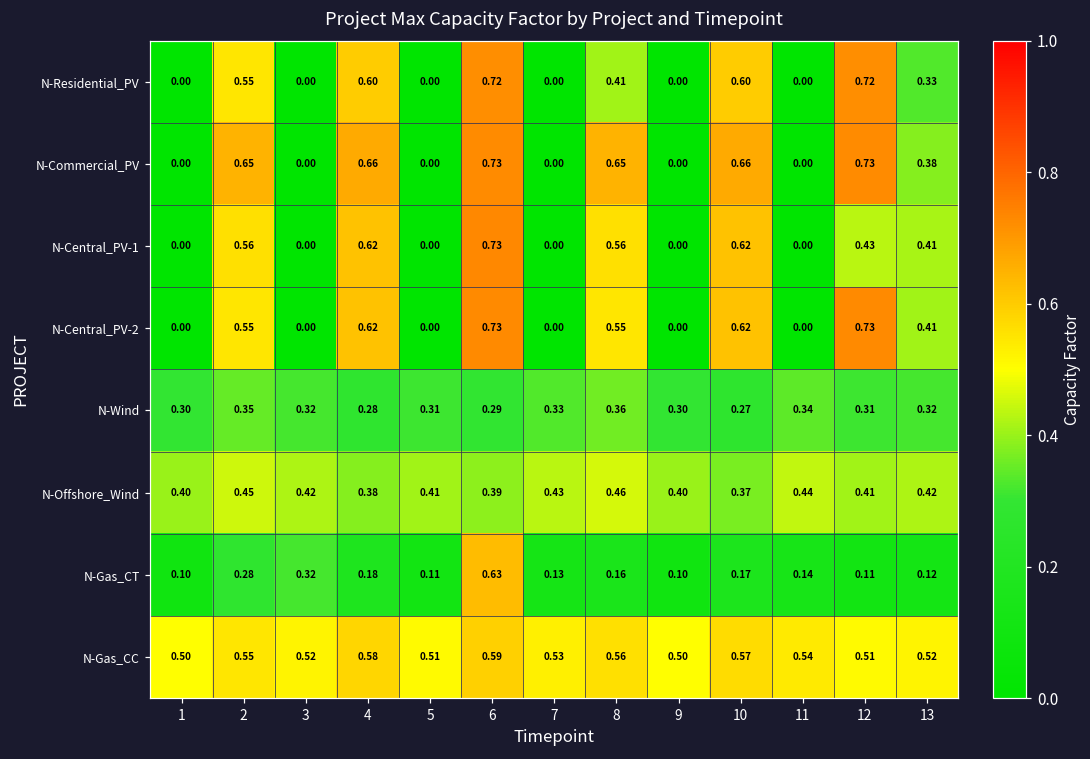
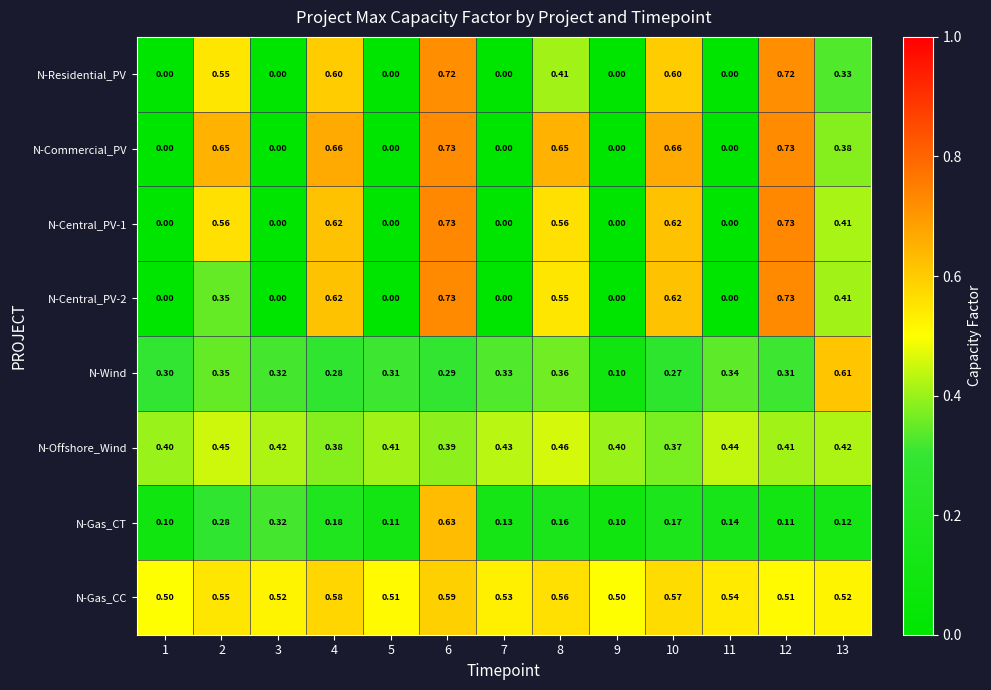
  {
    "N-Residential_PV": {
      "1": 0.00,
      "2": 0.55,
      "3": 0.00,
      "4": 0.60,
      "5": 0.00,
      "6": 0.72,
      "7": 0.00,
      "8": 0.41,
      "9": 0.00,
      "10": 0.60,
      "11": 0.00,
      "12": 0.72,
      "13": 0.33
    },
    "N-Commercial_PV": {
      "1": 0.00,
      "2": 0.65,
      "3": 0.00,
      "4": 0.66,
      "5": 0.00,
      "6": 0.73,
      "7": 0.00,
      "8": 0.65,
      "9": 0.00,
      "10": 0.66,
      "11": 0.00,
      "12": 0.73,
      "13": 0.38
    },
    "N-Central_PV-1": {
      "1": 0.00,
      "2": 0.56,
      "3": 0.00,
      "4": 0.62,
      "5": 0.00,
      "6": 0.73,
      "7": 0.00,
      "8": 0.56,
      "9": 0.00,
      "10": 0.62,
      "11": 0.00,
-     "12": 0.43,
+     "12": 0.73,
      "13": 0.41
    },
    "N-Central_PV-2": {
      "1": 0.00,
-     "2": 0.55,
+     "2": 0.35,
      "3": 0.00,
      "4": 0.62,
      "5": 0.00,
      "6": 0.73,
      "7": 0.00,
      "8": 0.55,
      "9": 0.00,
      "10": 0.62,
      "11": 0.00,
      "12": 0.73,
      "13": 0.41
    },
    "N-Wind": {
      "1": 0.30,
      "2": 0.35,
      "3": 0.32,
      "4": 0.28,
      "5": 0.31,
      "6": 0.29,
      "7": 0.33,
      "8": 0.36,
-     "9": 0.30,
+     "9": 0.10,
      "10": 0.27,
      "11": 0.34,
      "12": 0.31,
-     "13": 0.32
+     "13": 0.61
    },
    "N-Offshore_Wind": {
      "1": 0.40,
      "2": 0.45,
      "3": 0.42,
      "4": 0.38,
      "5": 0.41,
      "6": 0.39,
      "7": 0.43,
      "8": 0.46,
      "9": 0.40,
      "10": 0.37,
      "11": 0.44,
      "12": 0.41,
      "13": 0.42
    },
    "N-Gas_CT": {
      "1": 0.10,
      "2": 0.28,
      "3": 0.32,
      "4": 0.18,
      "5": 0.11,
      "6": 0.63,
      "7": 0.13,
      "8": 0.16,
      "9": 0.10,
      "10": 0.17,
      "11": 0.14,
      "12": 0.11,
      "13": 0.12
    },
    "N-Gas_CC": {
      "1": 0.50,
      "2": 0.55,
      "3": 0.52,
      "4": 0.58,
      "5": 0.51,
      "6": 0.59,
      "7": 0.53,
      "8": 0.56,
      "9": 0.50,
      "10": 0.57,
      "11": 0.54,
      "12": 0.51,
      "13": 0.52
    }
  }
